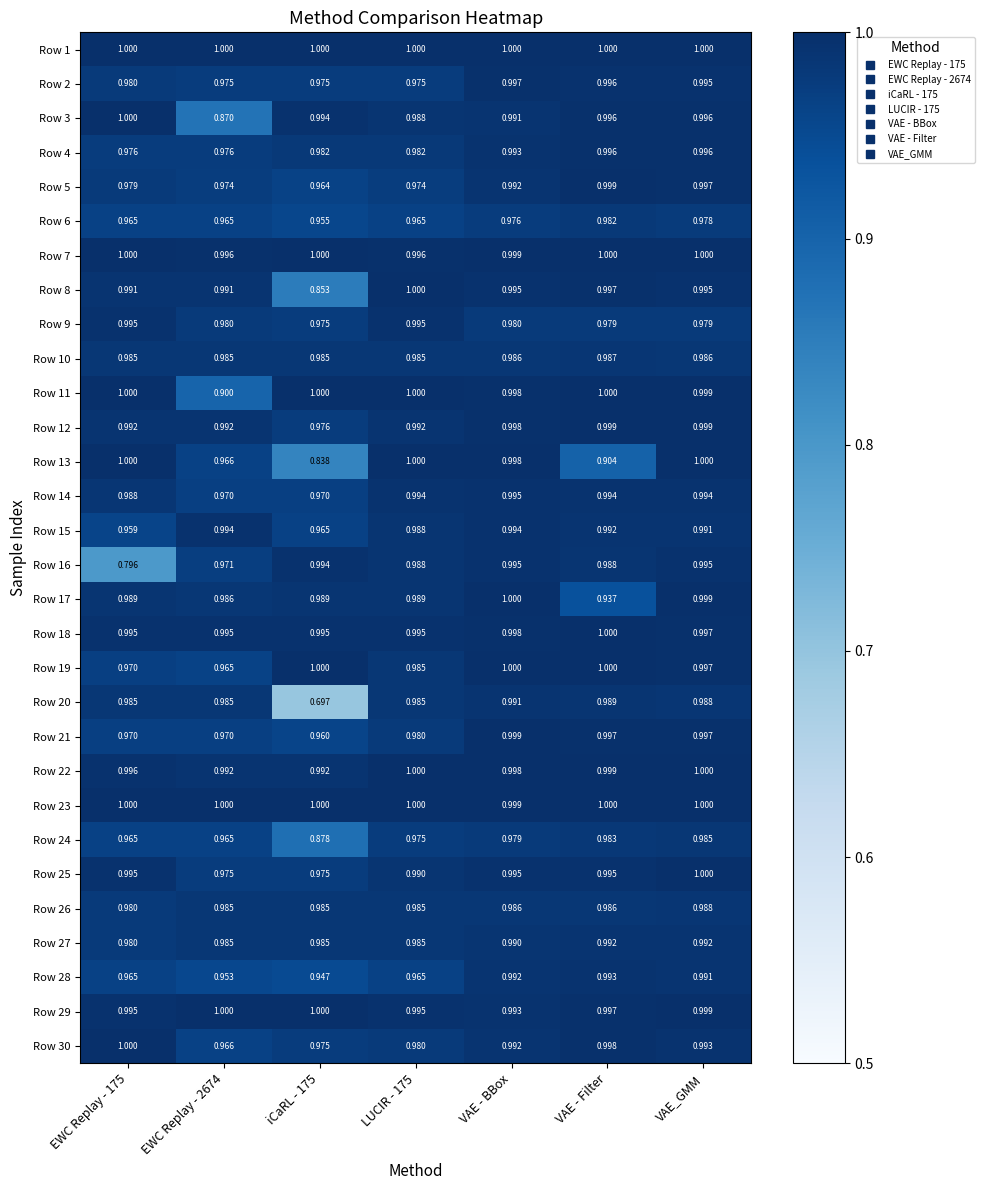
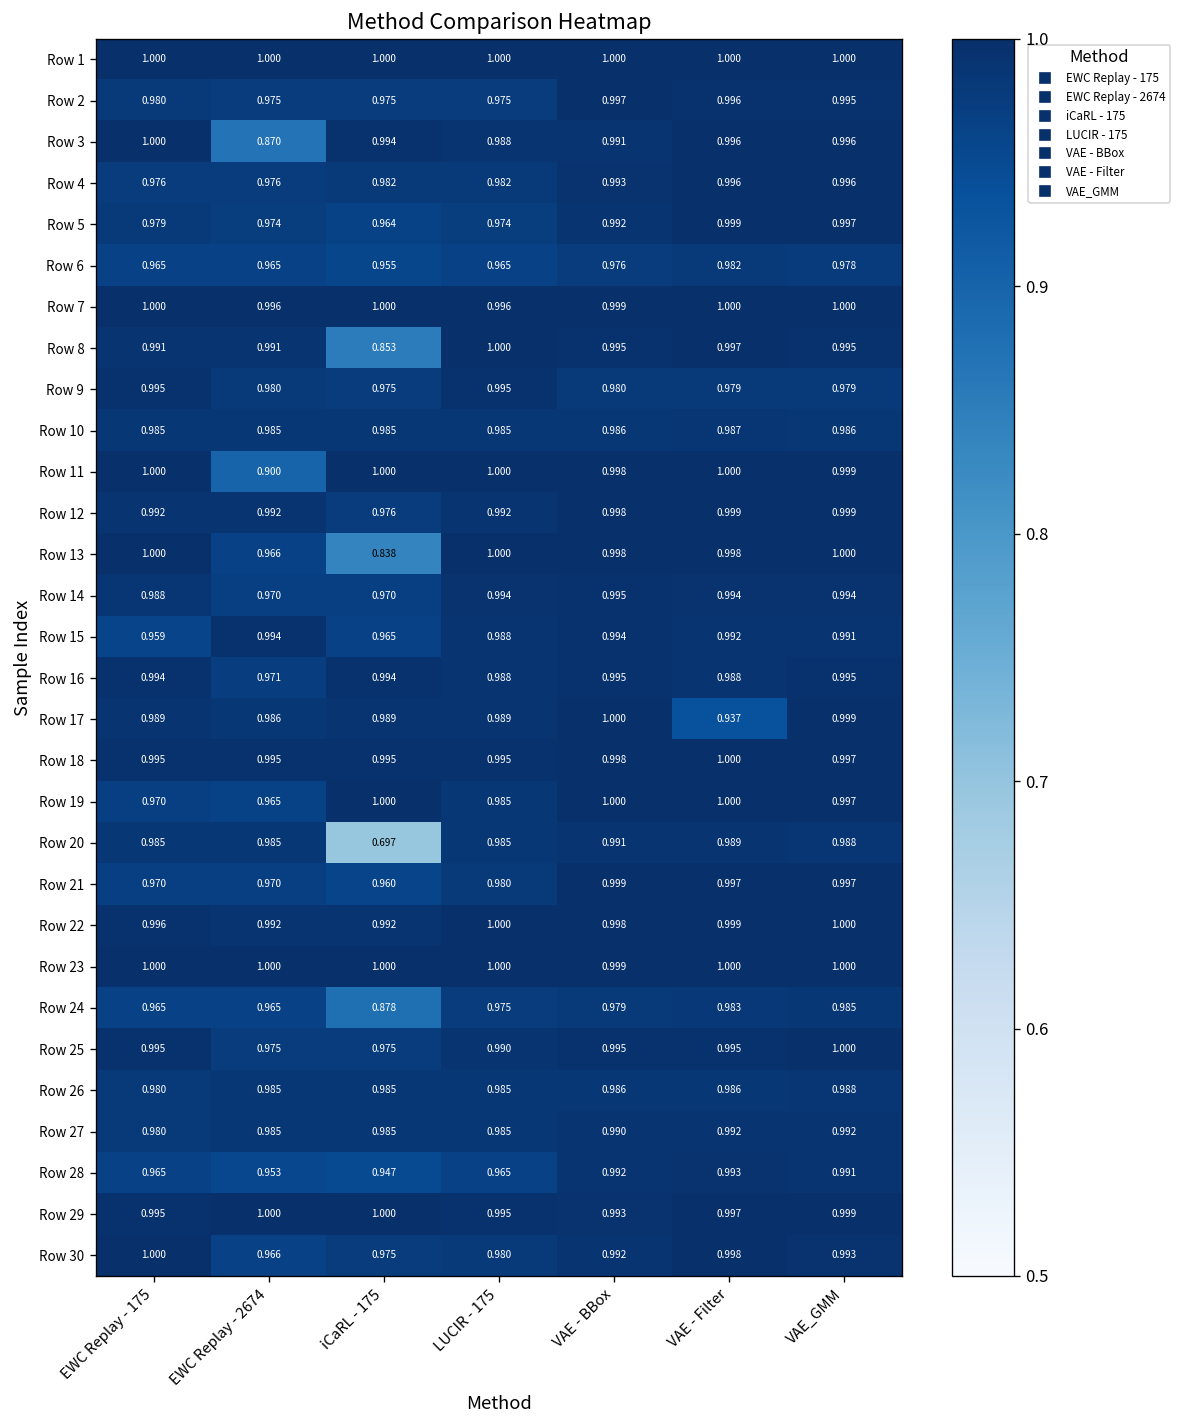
  {
    "Row 13": {
      "EWC Replay - 175": 1.000,
      "EWC Replay - 2674": 0.966,
      "iCaRL - 175": 0.838,
      "LUCIR - 175": 1.000,
      "VAE - BBox": 0.998,
-     "VAE - Filter": 0.904,
+     "VAE - Filter": 0.998,
      "VAE_GMM": 1.000
    },
    "Row 16": {
-     "EWC Replay - 175": 0.796,
+     "EWC Replay - 175": 0.994,
      "EWC Replay - 2674": 0.971,
      "iCaRL - 175": 0.994,
      "LUCIR - 175": 0.988,
      "VAE - BBox": 0.995,
      "VAE - Filter": 0.988,
      "VAE_GMM": 0.995
    }
  }
